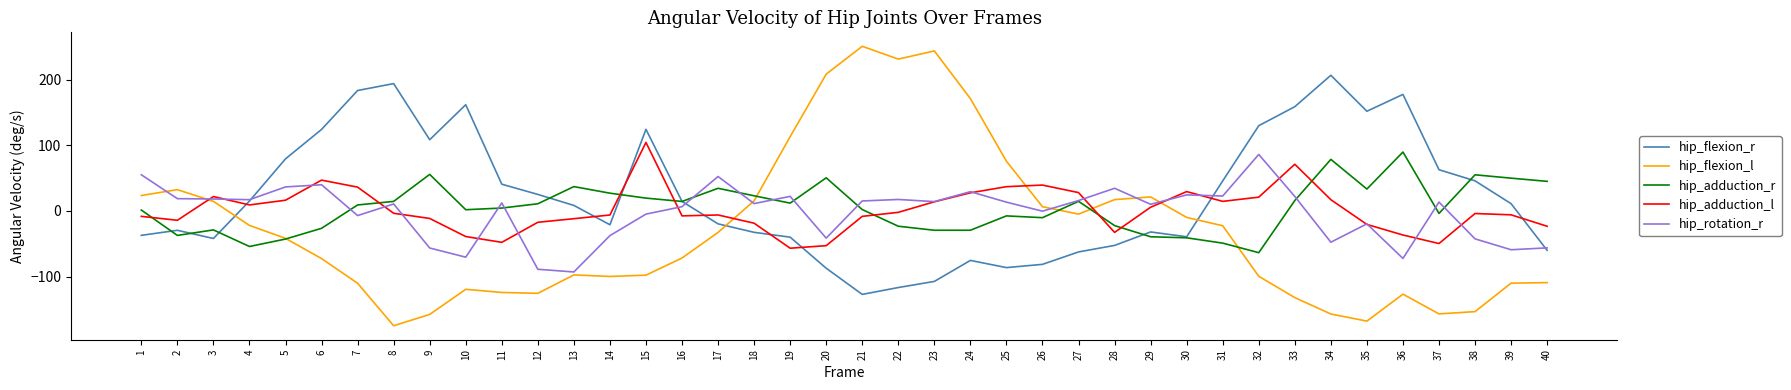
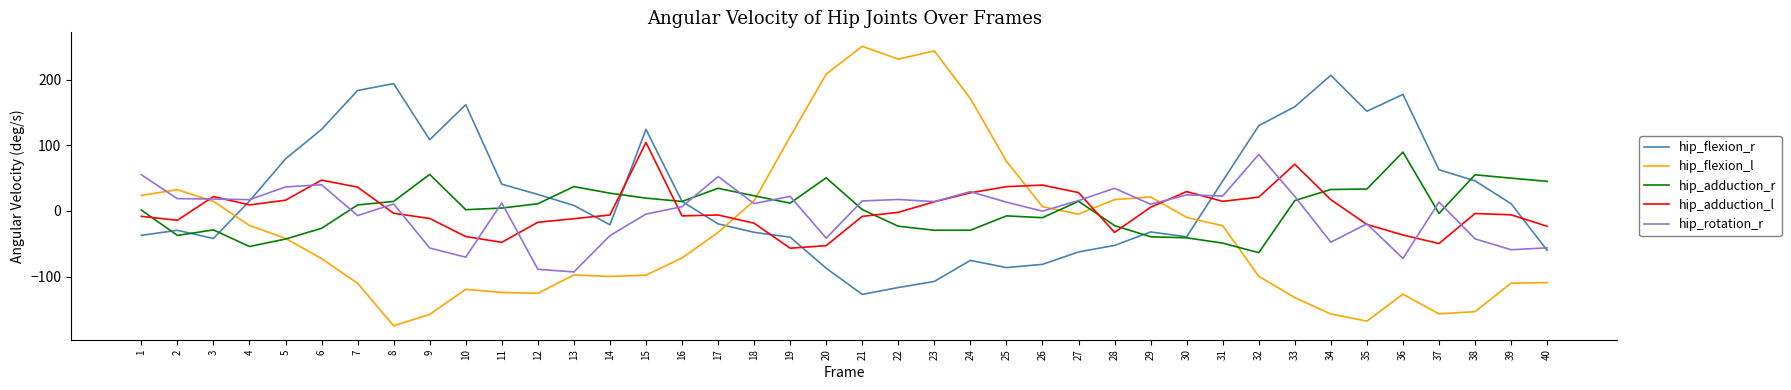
  {
    "hip_flexion_r": {
      "1": -40,
      "2": -30,
      "3": -40,
      "5": 80,
      "6": 120,
      "7": 180,
      "8": 190,
      "9": 110,
      "10": 160,
      "11": 40,
      "12": 30,
      "13": 10,
      "14": -20,
      "15": 120,
      "17": -20,
      "18": -30,
      "19": -40,
      "20": -90,
      "21": -130,
      "22": -120,
      "23": -110,
      "24": -80,
      "25": -90,
      "26": -80,
      "27": -60,
      "28": -50,
      "29": -30,
      "31": 50,
      "32": 130,
      "33": 160,
      "34": 210,
      "35": 150,
      "36": 180,
      "37": 60,
      "38": 50,
      "39": 10
    },
    "hip_flexion_l": {
      "1": 20,
      "2": 30,
      "4": -20,
      "6": -70,
      "7": -110,
      "8": -170,
      "9": -160,
      "10": -120,
      "11": -120,
      "12": -130,
      "13": -100,
      "14": -100,
      "15": -100,
      "16": -70,
      "17": -30,
      "18": 20,
      "19": 110,
      "20": 210,
      "21": 250,
      "22": 230,
      "23": 240,
      "24": 170,
      "25": 80,
      "26": 10,
      "27": 0,
      "28": 20,
      "29": 20,
      "30": -10,
      "31": -20,
      "32": -100,
      "33": -130,
      "34": -160,
      "35": -170,
      "36": -130,
      "37": -160,
      "38": -150,
      "39": -110,
      "40": -110
    },
    "hip_adduction_r": {
      "1": 0,
      "2": -40,
      "3": -30,
      "4": -50,
      "6": -30,
      "7": 10,
      "8": 10,
      "9": 60,
      "10": 0,
      "11": 0,
      "12": 10,
      "13": 40,
      "14": 30,
      "15": 20,
      "17": 30,
      "18": 20,
      "19": 10,
      "20": 50,
      "21": 0,
      "22": -20,
      "23": -30,
      "24": -30,
      "25": -10,
      "26": -10,
      "28": -20,
      "29": -40,
      "31": -50,
      "32": -60,
      "33": 20,
-     "34": 80,
+     "34": 30,
      "35": 30,
      "36": 90,
      "37": 0,
      "38": 60,
      "39": 50,
      "40": 50
    },
    "hip_adduction_l": {
      "1": -10,
      "2": -10,
      "4": 10,
      "5": 20,
      "6": 50,
      "7": 40,
      "8": 0,
      "9": -10,
      "10": -40,
      "11": -50,
      "12": -20,
      "13": -10,
      "14": -10,
      "15": 100,
      "16": -10,
      "17": -10,
      "18": -20,
      "19": -60,
      "20": -50,
      "21": -10,
      "22": 0,
      "25": 40,
      "26": 40,
      "27": 30,
      "28": -30,
      "29": 10,
      "30": 30,
      "31": 10,
      "32": 20,
      "33": 70,
      "34": 20,
      "36": -40,
      "37": -50,
      "38": 0,
      "39": -10,
      "40": -20
    },
    "hip_rotation_r": {
      "1": 60,
      "2": 20,
      "5": 40,
      "6": 40,
      "7": -10,
      "8": 10,
      "9": -60,
      "10": -70,
      "11": 10,
      "12": -90,
      "13": -90,
      "14": -40,
      "15": 0,
      "16": 10,
      "17": 50,
      "18": 10,
      "19": 20,
      "20": -40,
      "21": 20,
      "22": 20,
      "25": 10,
      "26": 0,
      "28": 30,
      "29": 10,
      "30": 20,
      "31": 20,
      "32": 90,
      "33": 20,
      "34": -50,
      "36": -70,
      "37": 10,
      "38": -40,
      "39": -60
    }
  }
